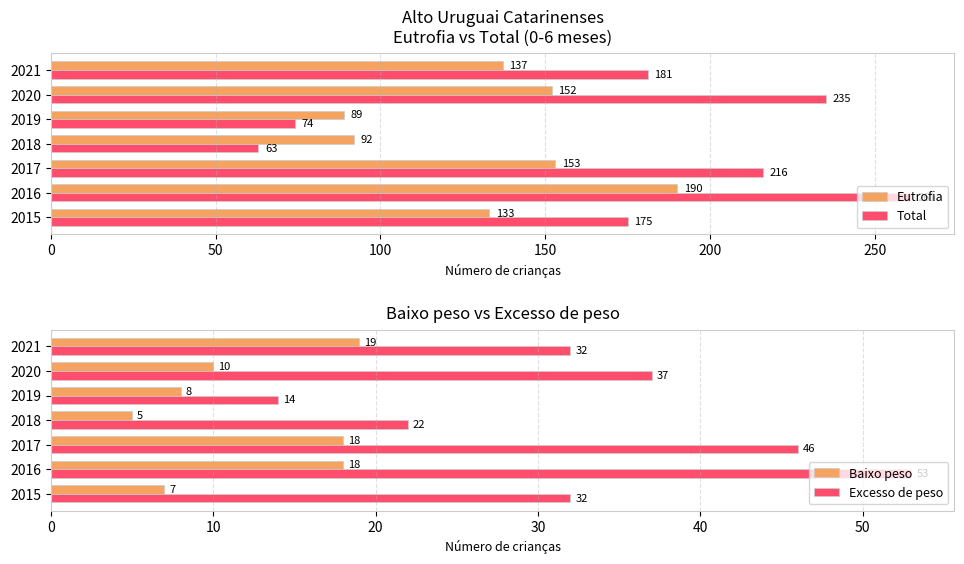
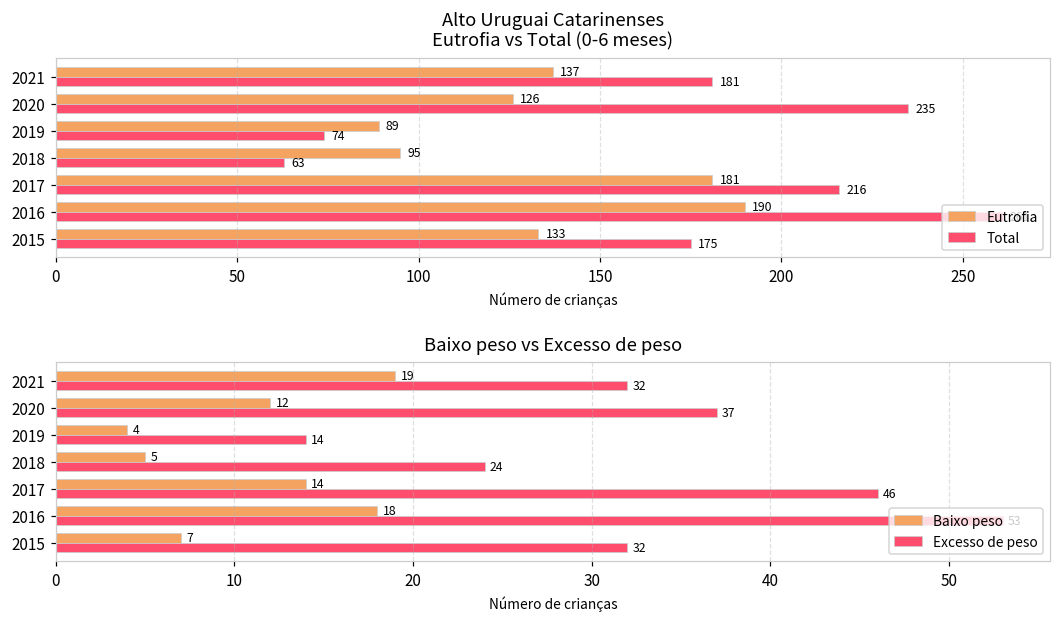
  {
    "Alto Uruguai Catarinenses Eutrofia vs Total (0-6 meses)": {
      "Eutrofia": {
        "2021": 137,
-       "2020": 152,
+       "2020": 126,
        "2019": 89,
-       "2018": 92,
-       "2017": 153,
+       "2018": 95,
+       "2017": 181,
        "2016": 190,
        "2015": 133
      },
      "Total": {
        "2021": 181,
        "2020": 235,
        "2019": 74,
        "2018": 63,
        "2017": 216,
        "2015": 175
      }
    },
    "Baixo peso vs Excesso de peso": {
      "Baixo peso": {
        "2021": 19,
-       "2020": 10,
-       "2019": 8,
+       "2020": 12,
+       "2019": 4,
        "2018": 5,
-       "2017": 18,
+       "2017": 14,
        "2016": 18,
        "2015": 7
      },
      "Excesso de peso": {
        "2021": 32,
        "2020": 37,
        "2019": 14,
-       "2018": 22,
+       "2018": 24,
        "2017": 46,
        "2015": 32
      }
    }
  }
